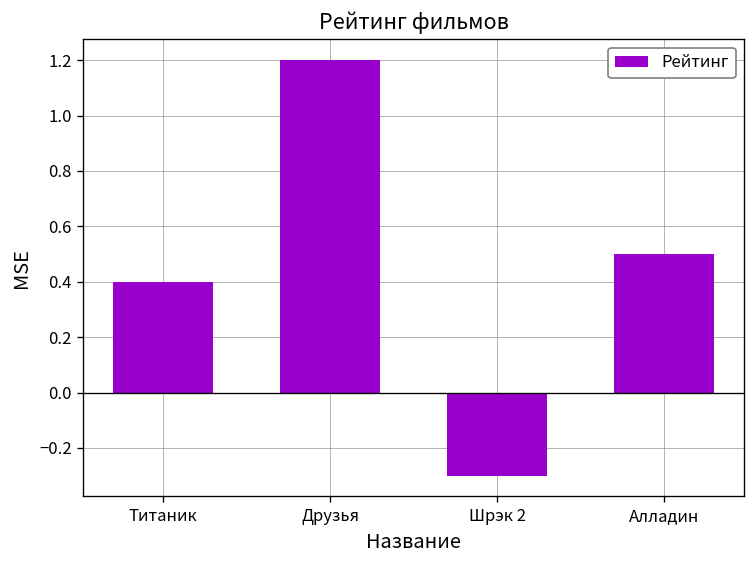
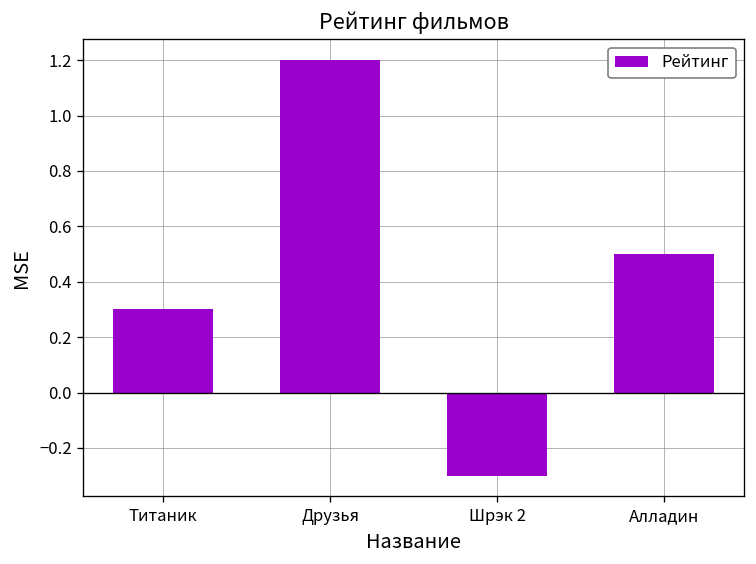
  {
-   "Титаник": 0.40,
+   "Титаник": 0.30,
    "Друзья": 1.20,
    "Шрэк 2": -0.30,
    "Алладин": 0.50
  }
